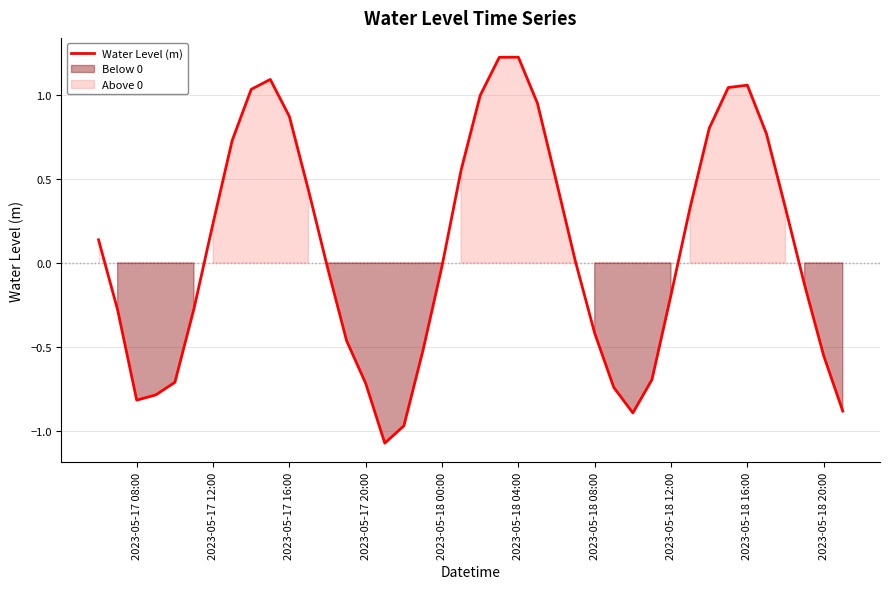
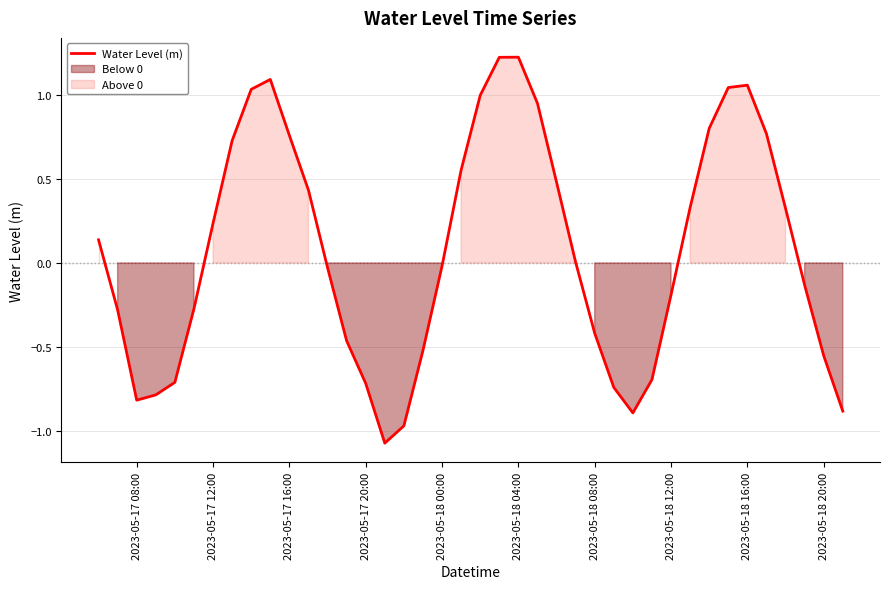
  {
    "2023-05-17 08:00": -0.82,
    "2023-05-17 12:00": 0.24,
-   "2023-05-17 16:00": 0.87,
+   "2023-05-17 16:00": 0.76,
    "2023-05-17 20:00": -0.72,
    "2023-05-18 00:00": -0.02,
    "2023-05-18 04:00": 1.23,
    "2023-05-18 08:00": -0.42,
    "2023-05-18 12:00": -0.19,
    "2023-05-18 16:00": 1.06,
    "2023-05-18 20:00": -0.55
  }
